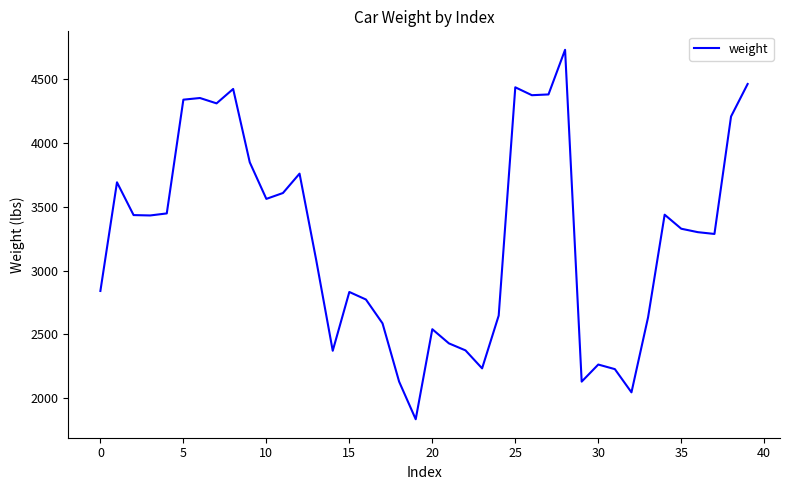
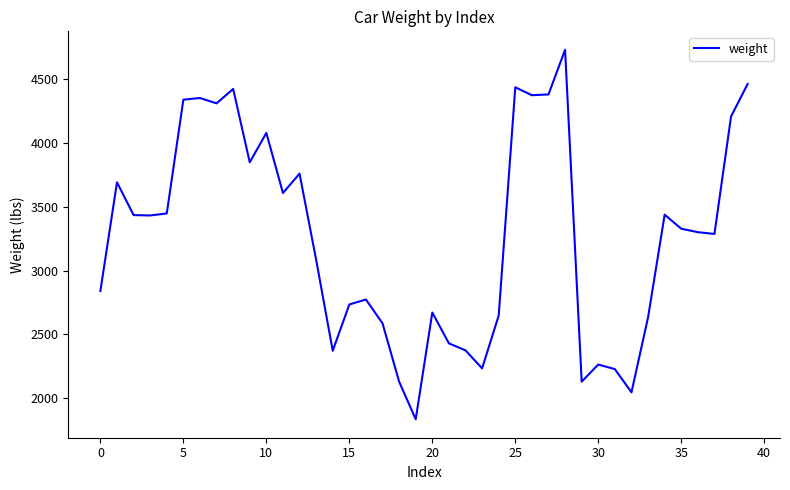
  {
    "0": 2840,
    "5": 4340,
-   "10": 3560,
-   "15": 2830,
-   "20": 2540,
+   "10": 4080,
+   "15": 2740,
+   "20": 2670,
    "25": 4440,
    "30": 2260,
    "35": 3330
  }
